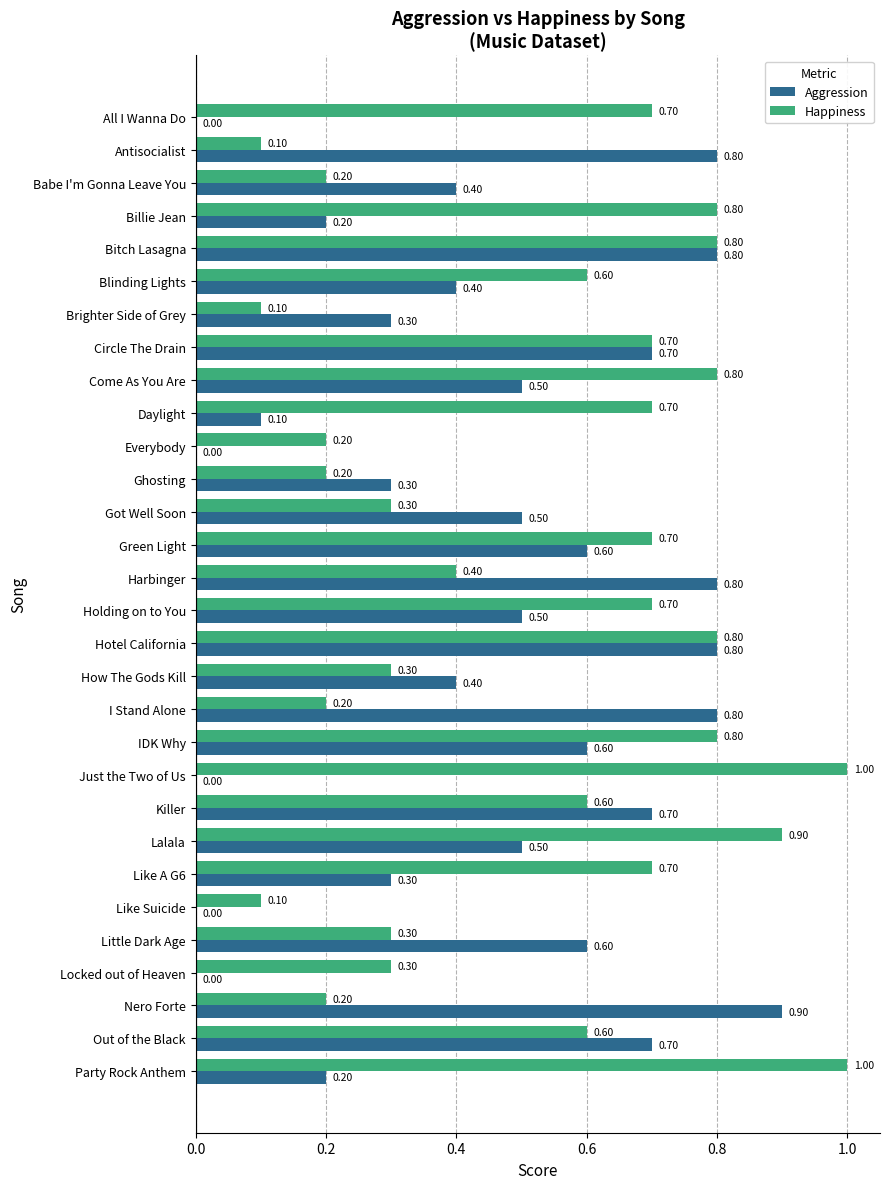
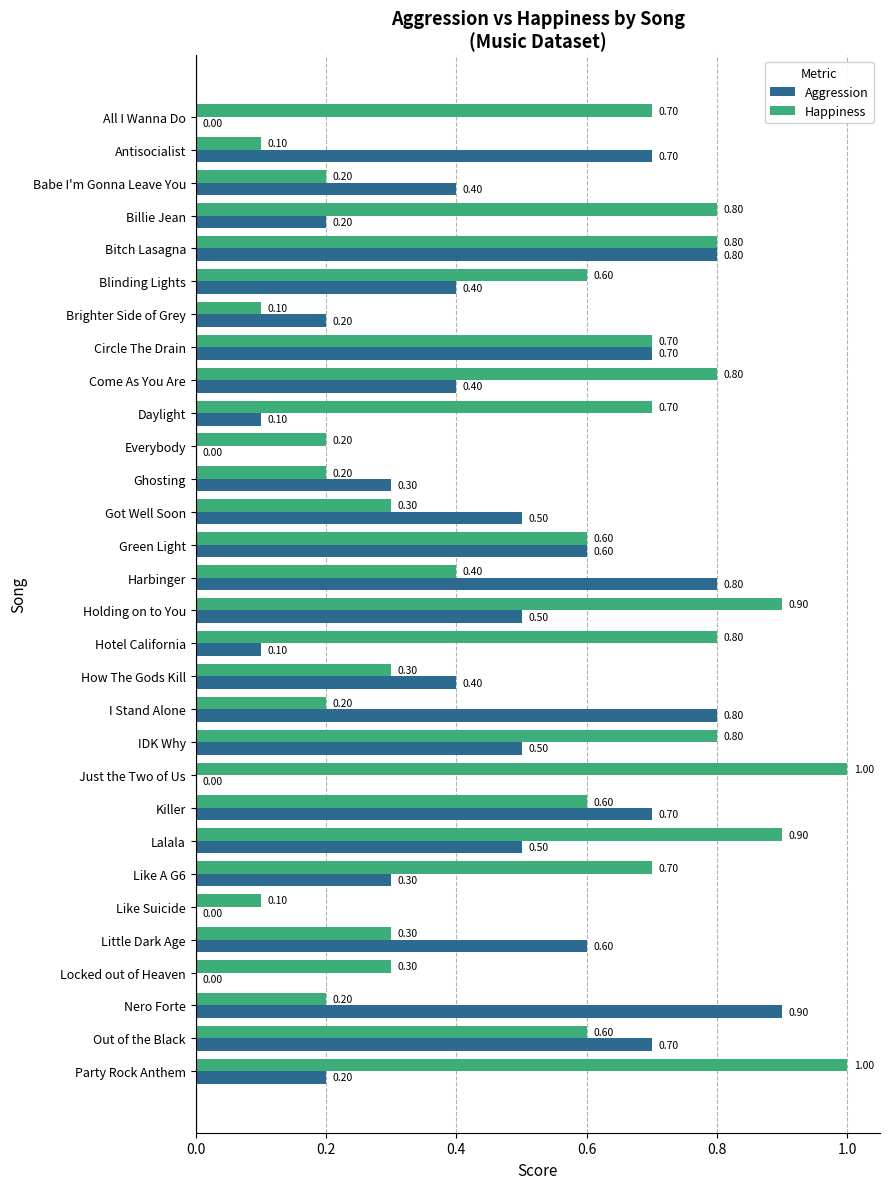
  {
    "Aggression": {
      "All I Wanna Do": 0.00,
-     "Antisocialist": 0.80,
+     "Antisocialist": 0.70,
      "Babe I'm Gonna Leave You": 0.40,
      "Billie Jean": 0.20,
      "Bitch Lasagna": 0.80,
      "Blinding Lights": 0.40,
-     "Brighter Side of Grey": 0.30,
+     "Brighter Side of Grey": 0.20,
      "Circle The Drain": 0.70,
-     "Come As You Are": 0.50,
+     "Come As You Are": 0.40,
      "Daylight": 0.10,
      "Everybody": 0.00,
      "Ghosting": 0.30,
      "Got Well Soon": 0.50,
      "Green Light": 0.60,
      "Harbinger": 0.80,
      "Holding on to You": 0.50,
-     "Hotel California": 0.80,
+     "Hotel California": 0.10,
      "How The Gods Kill": 0.40,
      "I Stand Alone": 0.80,
-     "IDK Why": 0.60,
+     "IDK Why": 0.50,
      "Just the Two of Us": 0.00,
      "Killer": 0.70,
      "Lalala": 0.50,
      "Like A G6": 0.30,
      "Like Suicide": 0.00,
      "Little Dark Age": 0.60,
      "Locked out of Heaven": 0.00,
      "Nero Forte": 0.90,
      "Out of the Black": 0.70,
      "Party Rock Anthem": 0.20
    },
    "Happiness": {
      "All I Wanna Do": 0.70,
      "Antisocialist": 0.10,
      "Babe I'm Gonna Leave You": 0.20,
      "Billie Jean": 0.80,
      "Bitch Lasagna": 0.80,
      "Blinding Lights": 0.60,
      "Brighter Side of Grey": 0.10,
      "Circle The Drain": 0.70,
      "Come As You Are": 0.80,
      "Daylight": 0.70,
      "Everybody": 0.20,
      "Ghosting": 0.20,
      "Got Well Soon": 0.30,
-     "Green Light": 0.70,
+     "Green Light": 0.60,
      "Harbinger": 0.40,
-     "Holding on to You": 0.70,
+     "Holding on to You": 0.90,
      "Hotel California": 0.80,
      "How The Gods Kill": 0.30,
      "I Stand Alone": 0.20,
      "IDK Why": 0.80,
      "Just the Two of Us": 1.00,
      "Killer": 0.60,
      "Lalala": 0.90,
      "Like A G6": 0.70,
      "Like Suicide": 0.10,
      "Little Dark Age": 0.30,
      "Locked out of Heaven": 0.30,
      "Nero Forte": 0.20,
      "Out of the Black": 0.60,
      "Party Rock Anthem": 1.00
    }
  }
